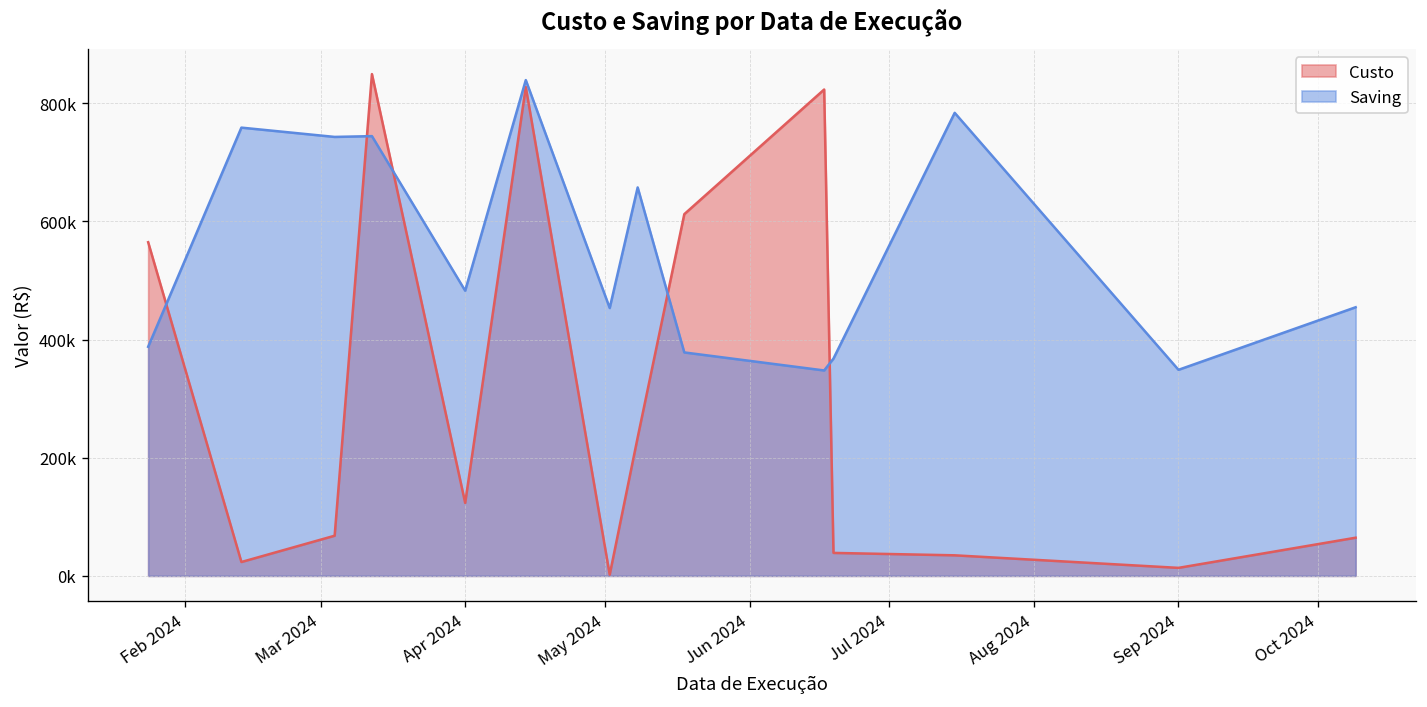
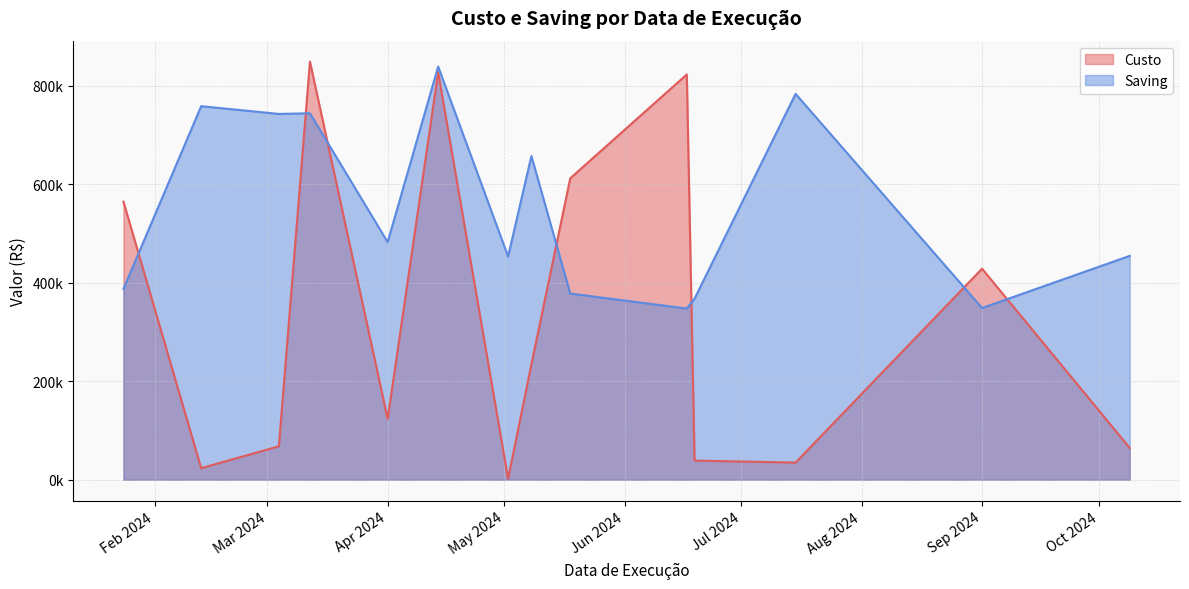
  {
    "Custo": {
      "Apr 2024": 120000,
-     "Sep 2024": 10000
+     "Sep 2024": 430000
    },
    "Saving": {
      "Apr 2024": 480000,
      "Sep 2024": 350000
    }
  }
